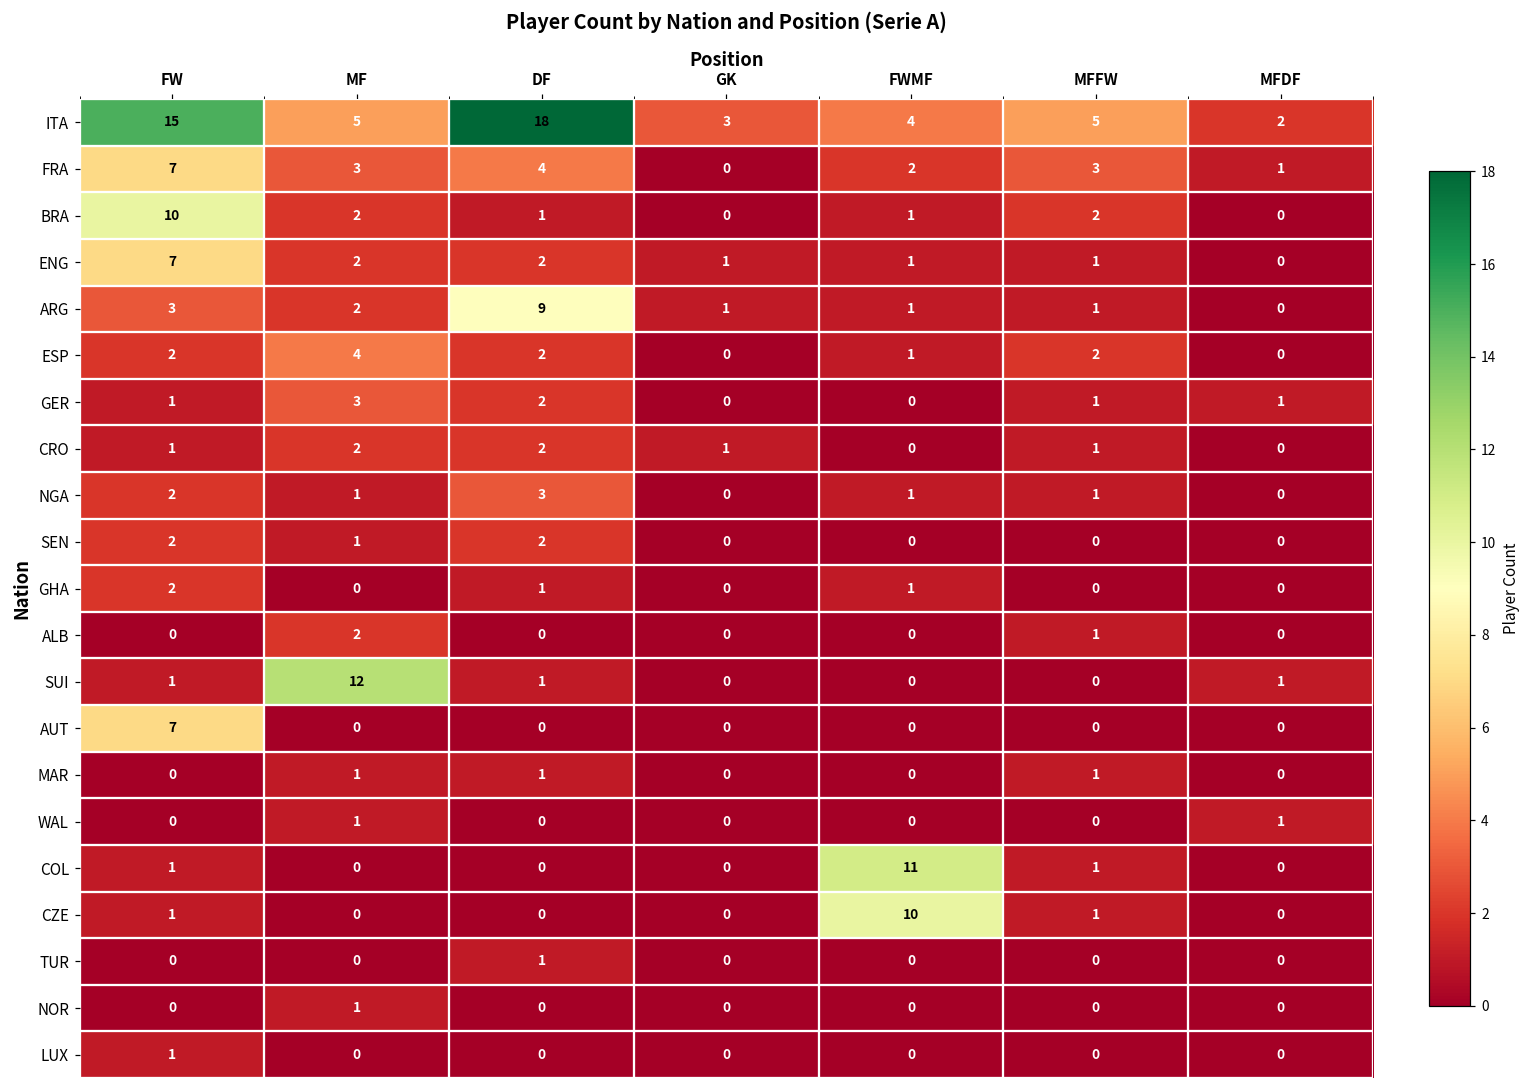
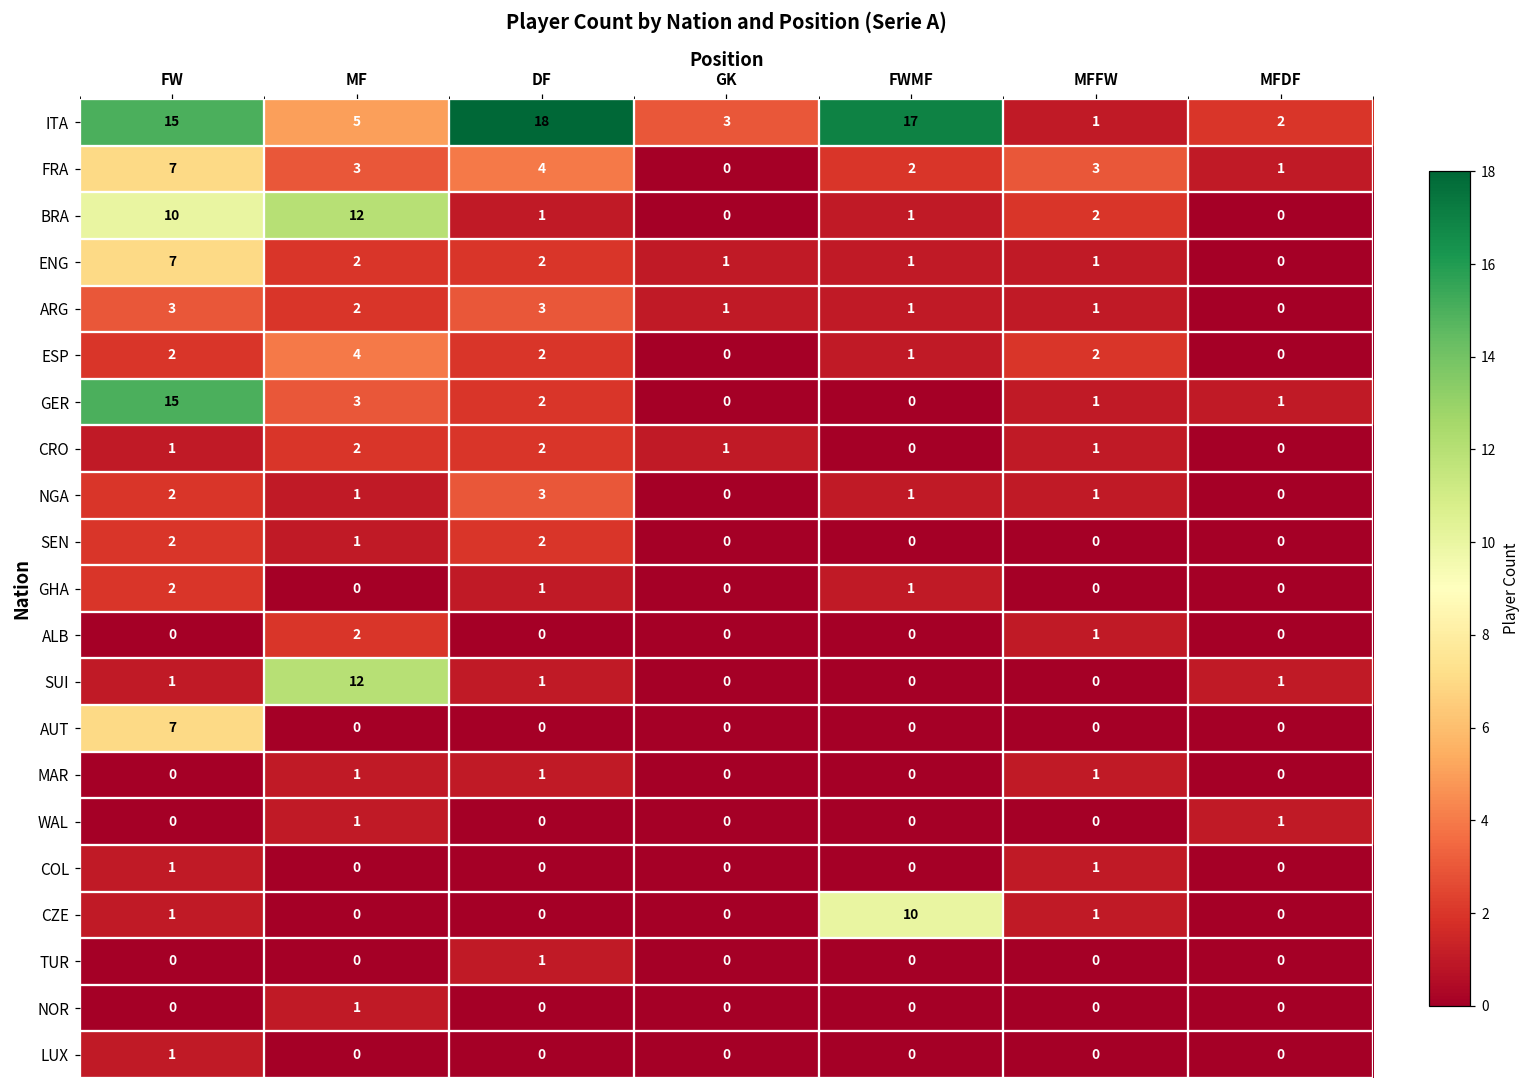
  {
    "ITA": {
      "FW": 15,
      "MF": 5,
      "DF": 18,
      "GK": 3,
-     "FWMF": 4,
-     "MFFW": 5,
+     "FWMF": 17,
+     "MFFW": 1,
      "MFDF": 2
    },
    "FRA": {
      "FW": 7,
      "MF": 3,
      "DF": 4,
      "GK": 0,
      "FWMF": 2,
      "MFFW": 3,
      "MFDF": 1
    },
    "BRA": {
      "FW": 10,
-     "MF": 2,
+     "MF": 12,
      "DF": 1,
      "GK": 0,
      "FWMF": 1,
      "MFFW": 2,
      "MFDF": 0
    },
    "ENG": {
      "FW": 7,
      "MF": 2,
      "DF": 2,
      "GK": 1,
      "FWMF": 1,
      "MFFW": 1,
      "MFDF": 0
    },
    "ARG": {
      "FW": 3,
      "MF": 2,
-     "DF": 9,
+     "DF": 3,
      "GK": 1,
      "FWMF": 1,
      "MFFW": 1,
      "MFDF": 0
    },
    "ESP": {
      "FW": 2,
      "MF": 4,
      "DF": 2,
      "GK": 0,
      "FWMF": 1,
      "MFFW": 2,
      "MFDF": 0
    },
    "GER": {
-     "FW": 1,
+     "FW": 15,
      "MF": 3,
      "DF": 2,
      "GK": 0,
      "FWMF": 0,
      "MFFW": 1,
      "MFDF": 1
    },
    "CRO": {
      "FW": 1,
      "MF": 2,
      "DF": 2,
      "GK": 1,
      "FWMF": 0,
      "MFFW": 1,
      "MFDF": 0
    },
    "NGA": {
      "FW": 2,
      "MF": 1,
      "DF": 3,
      "GK": 0,
      "FWMF": 1,
      "MFFW": 1,
      "MFDF": 0
    },
    "SEN": {
      "FW": 2,
      "MF": 1,
      "DF": 2,
      "GK": 0,
      "FWMF": 0,
      "MFFW": 0,
      "MFDF": 0
    },
    "GHA": {
      "FW": 2,
      "MF": 0,
      "DF": 1,
      "GK": 0,
      "FWMF": 1,
      "MFFW": 0,
      "MFDF": 0
    },
    "ALB": {
      "FW": 0,
      "MF": 2,
      "DF": 0,
      "GK": 0,
      "FWMF": 0,
      "MFFW": 1,
      "MFDF": 0
    },
    "SUI": {
      "FW": 1,
      "MF": 12,
      "DF": 1,
      "GK": 0,
      "FWMF": 0,
      "MFFW": 0,
      "MFDF": 1
    },
    "AUT": {
      "FW": 7,
      "MF": 0,
      "DF": 0,
      "GK": 0,
      "FWMF": 0,
      "MFFW": 0,
      "MFDF": 0
    },
    "MAR": {
      "FW": 0,
      "MF": 1,
      "DF": 1,
      "GK": 0,
      "FWMF": 0,
      "MFFW": 1,
      "MFDF": 0
    },
    "WAL": {
      "FW": 0,
      "MF": 1,
      "DF": 0,
      "GK": 0,
      "FWMF": 0,
      "MFFW": 0,
      "MFDF": 1
    },
    "COL": {
      "FW": 1,
      "MF": 0,
      "DF": 0,
      "GK": 0,
-     "FWMF": 11,
+     "FWMF": 0,
      "MFFW": 1,
      "MFDF": 0
    },
    "CZE": {
      "FW": 1,
      "MF": 0,
      "DF": 0,
      "GK": 0,
      "FWMF": 10,
      "MFFW": 1,
      "MFDF": 0
    },
    "TUR": {
      "FW": 0,
      "MF": 0,
      "DF": 1,
      "GK": 0,
      "FWMF": 0,
      "MFFW": 0,
      "MFDF": 0
    },
    "NOR": {
      "FW": 0,
      "MF": 1,
      "DF": 0,
      "GK": 0,
      "FWMF": 0,
      "MFFW": 0,
      "MFDF": 0
    },
    "LUX": {
      "FW": 1,
      "MF": 0,
      "DF": 0,
      "GK": 0,
      "FWMF": 0,
      "MFFW": 0,
      "MFDF": 0
    }
  }
